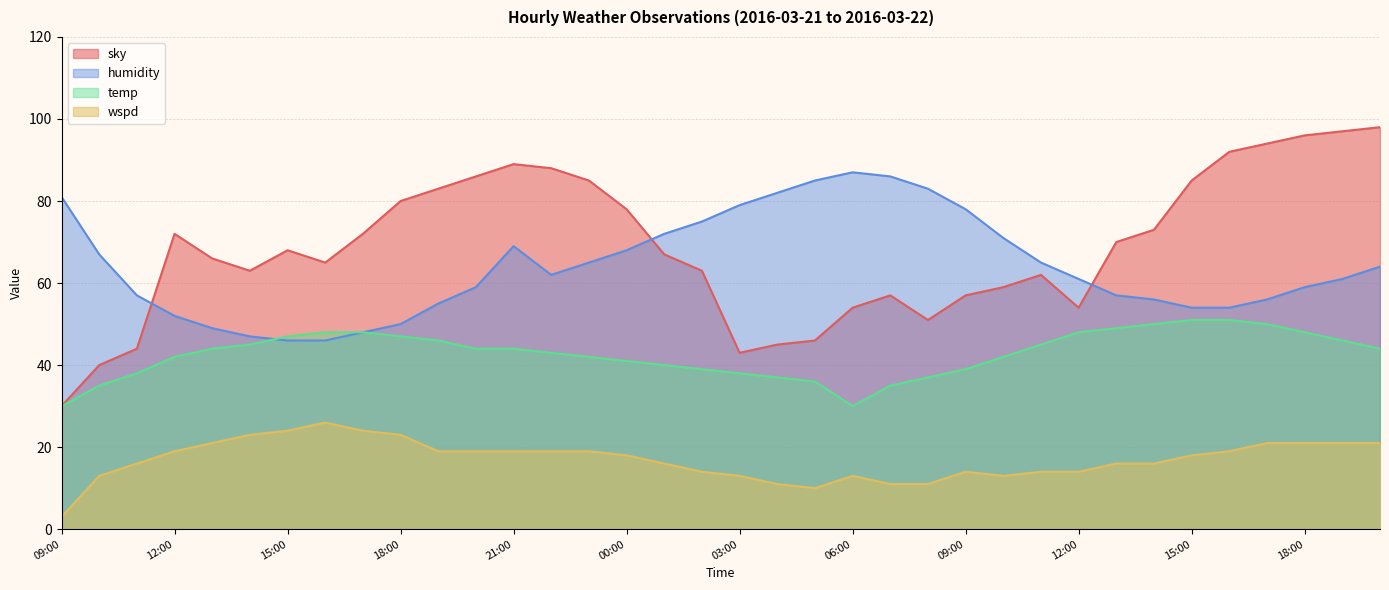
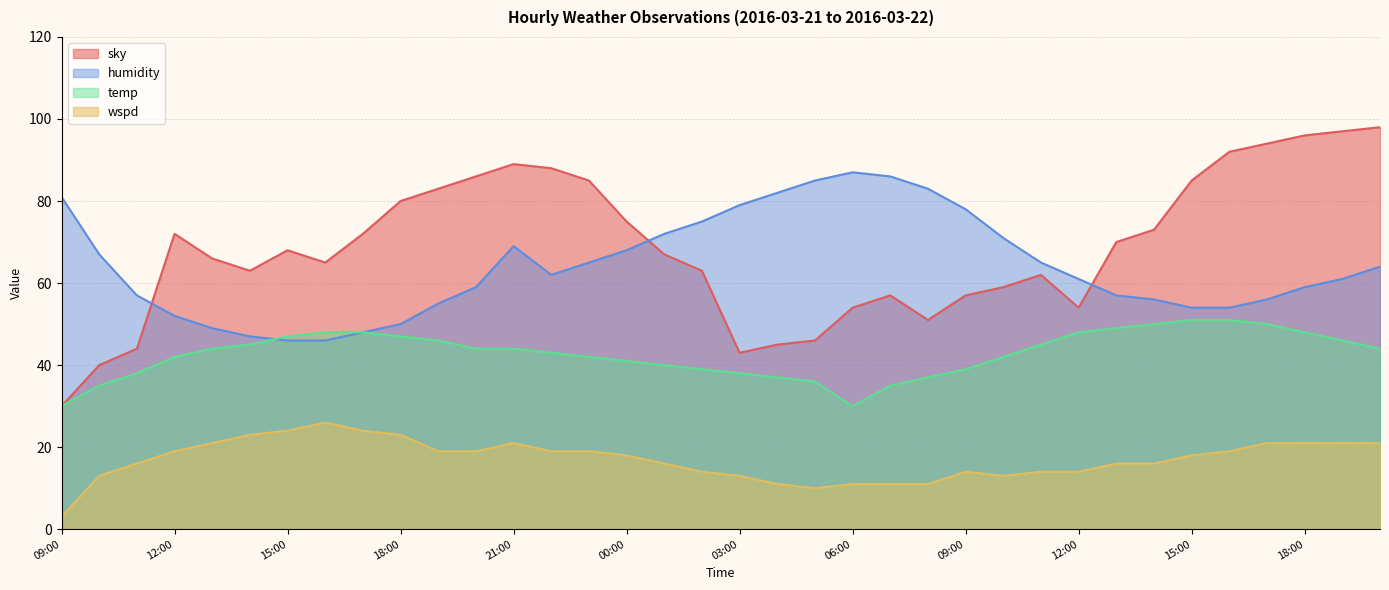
  {
    "sky": {
      "21:00": 89,
-     "00:00": 78,
+     "00:00": 75,
      "03:00": 43,
      "06:00": 54
    },
    "humidity": {
      "21:00": 69,
      "00:00": 68,
      "03:00": 79,
      "06:00": 87
    },
    "temp": {
      "21:00": 44,
      "00:00": 41,
      "03:00": 38,
      "06:00": 30
    },
    "wspd": {
-     "21:00": 19,
+     "21:00": 21,
      "00:00": 18,
      "03:00": 13,
-     "06:00": 13
+     "06:00": 11
    }
  }
